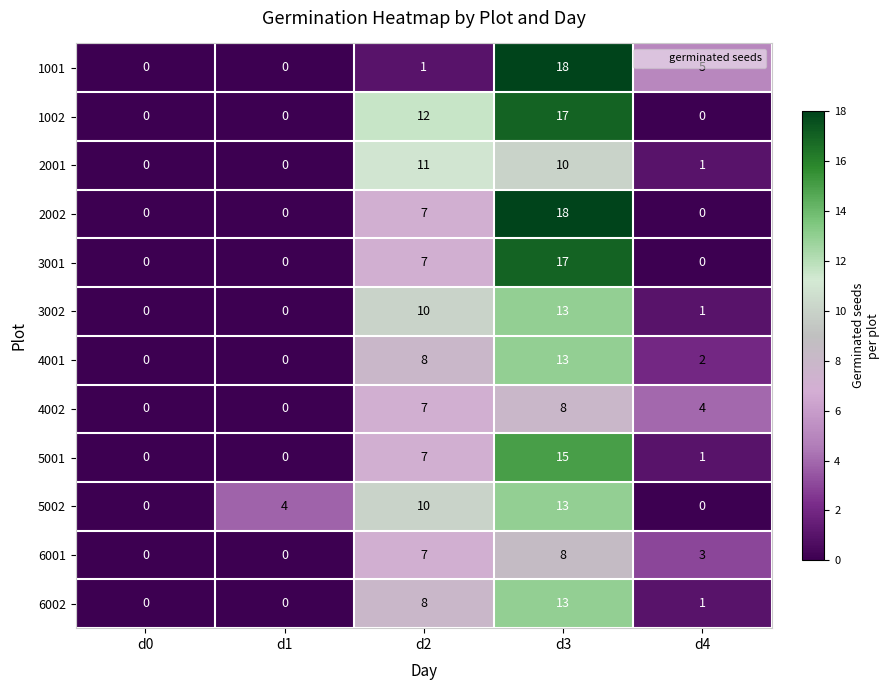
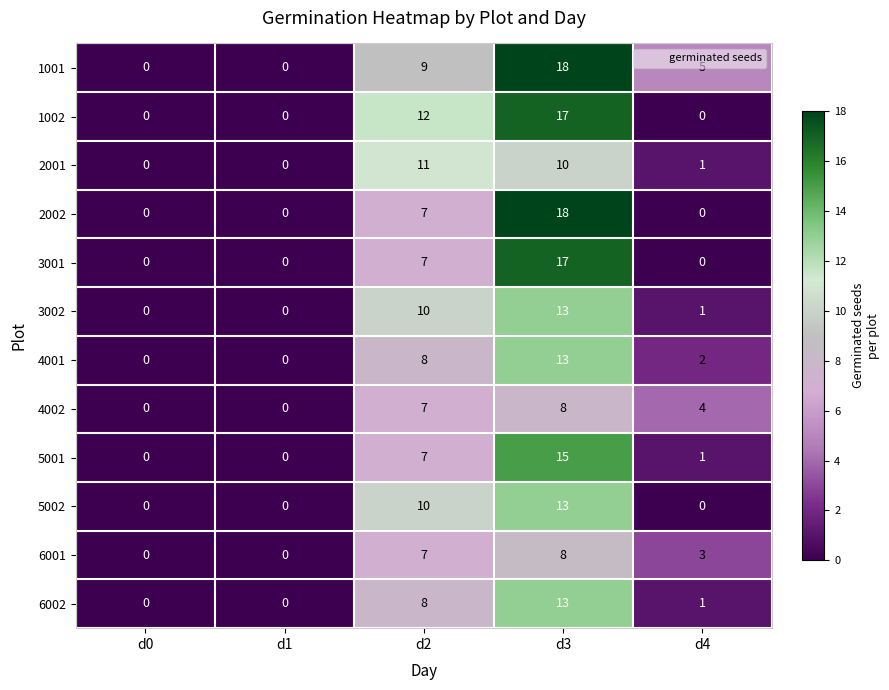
  {
    "1001": {
      "d0": 0,
      "d1": 0,
-     "d2": 1,
+     "d2": 9,
      "d3": 18
    },
    "1002": {
      "d0": 0,
      "d1": 0,
      "d2": 12,
      "d3": 17,
      "d4": 0
    },
    "2001": {
      "d0": 0,
      "d1": 0,
      "d2": 11,
      "d3": 10,
      "d4": 1
    },
    "2002": {
      "d0": 0,
      "d1": 0,
      "d2": 7,
      "d3": 18,
      "d4": 0
    },
    "3001": {
      "d0": 0,
      "d1": 0,
      "d2": 7,
      "d3": 17,
      "d4": 0
    },
    "3002": {
      "d0": 0,
      "d1": 0,
      "d2": 10,
      "d3": 13,
      "d4": 1
    },
    "4001": {
      "d0": 0,
      "d1": 0,
      "d2": 8,
      "d3": 13,
      "d4": 2
    },
    "4002": {
      "d0": 0,
      "d1": 0,
      "d2": 7,
      "d3": 8,
      "d4": 4
    },
    "5001": {
      "d0": 0,
      "d1": 0,
      "d2": 7,
      "d3": 15,
      "d4": 1
    },
    "5002": {
      "d0": 0,
-     "d1": 4,
+     "d1": 0,
      "d2": 10,
      "d3": 13,
      "d4": 0
    },
    "6001": {
      "d0": 0,
      "d1": 0,
      "d2": 7,
      "d3": 8,
      "d4": 3
    },
    "6002": {
      "d0": 0,
      "d1": 0,
      "d2": 8,
      "d3": 13,
      "d4": 1
    }
  }
